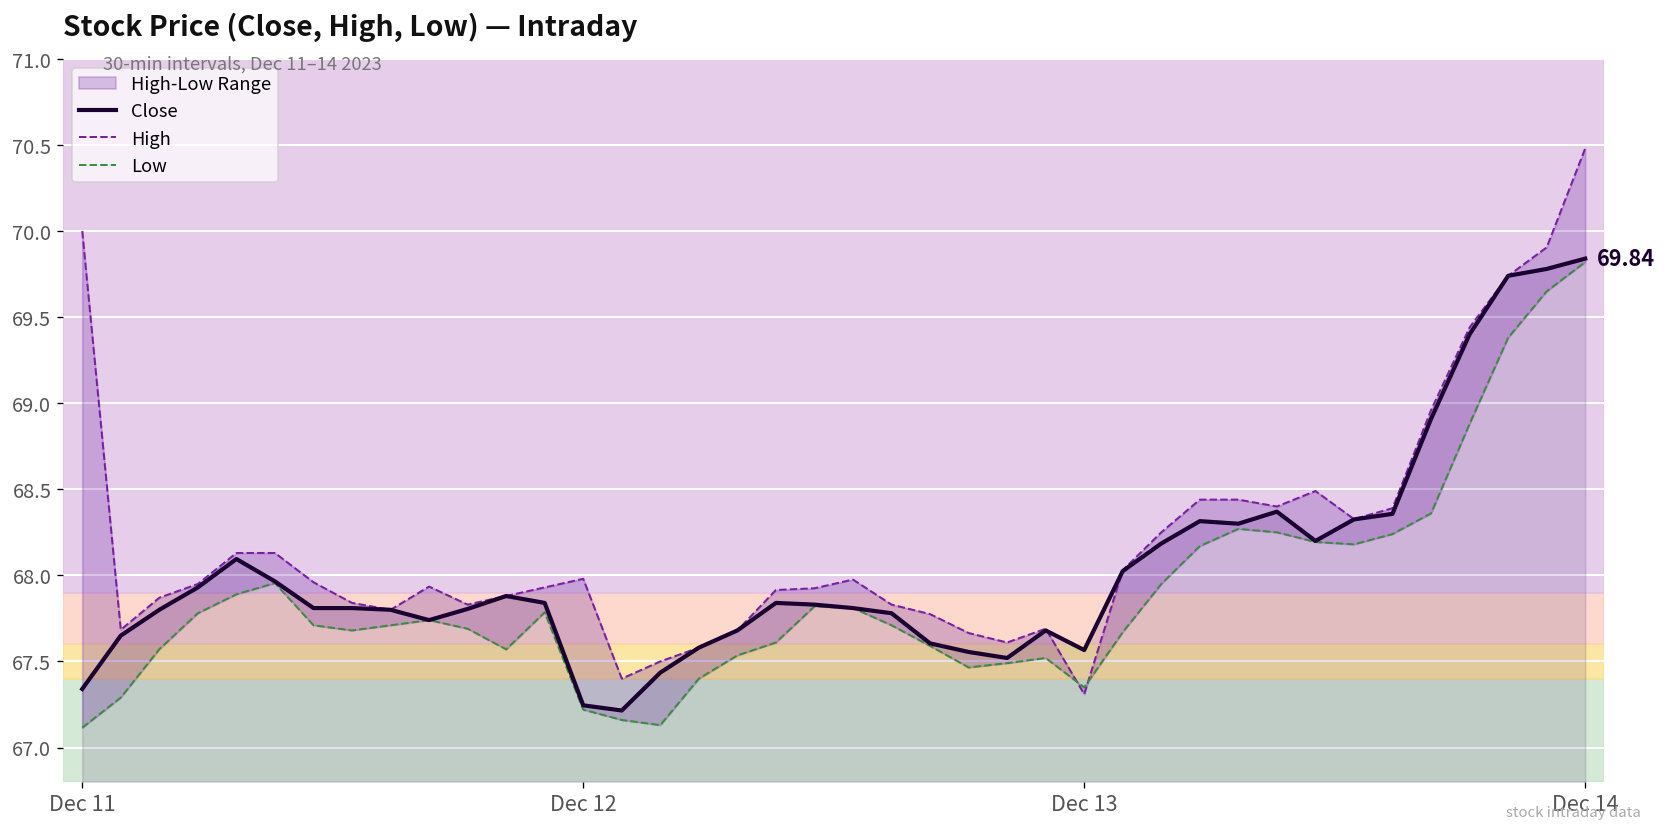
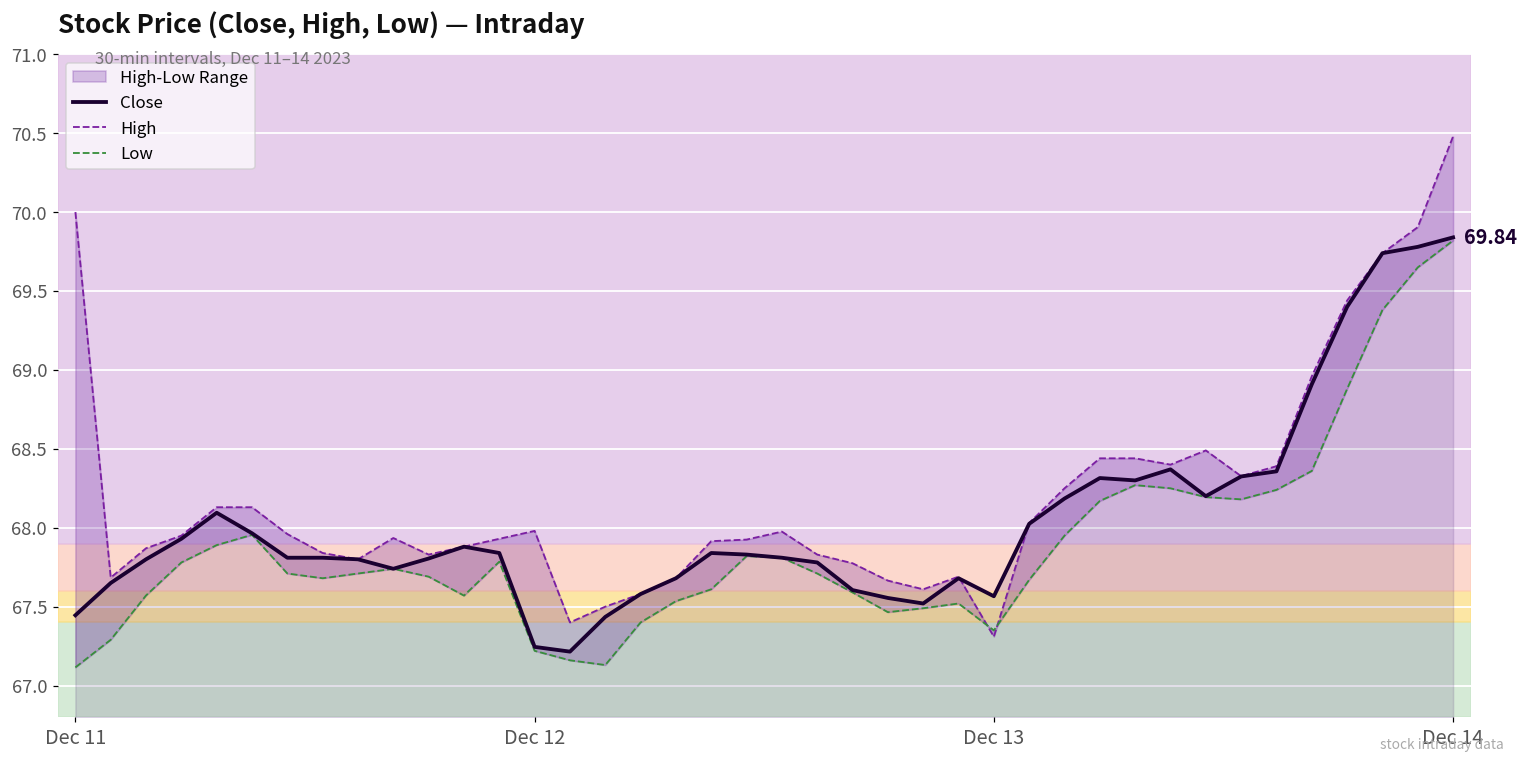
  {
    "Close": {
-     "Dec 11": 67.34,
+     "Dec 11": 67.45,
      "Dec 12": 67.25,
      "Dec 13": 67.57
    },
    "Low": {
      "Dec 11": 67.11,
      "Dec 12": 67.22
    }
  }
